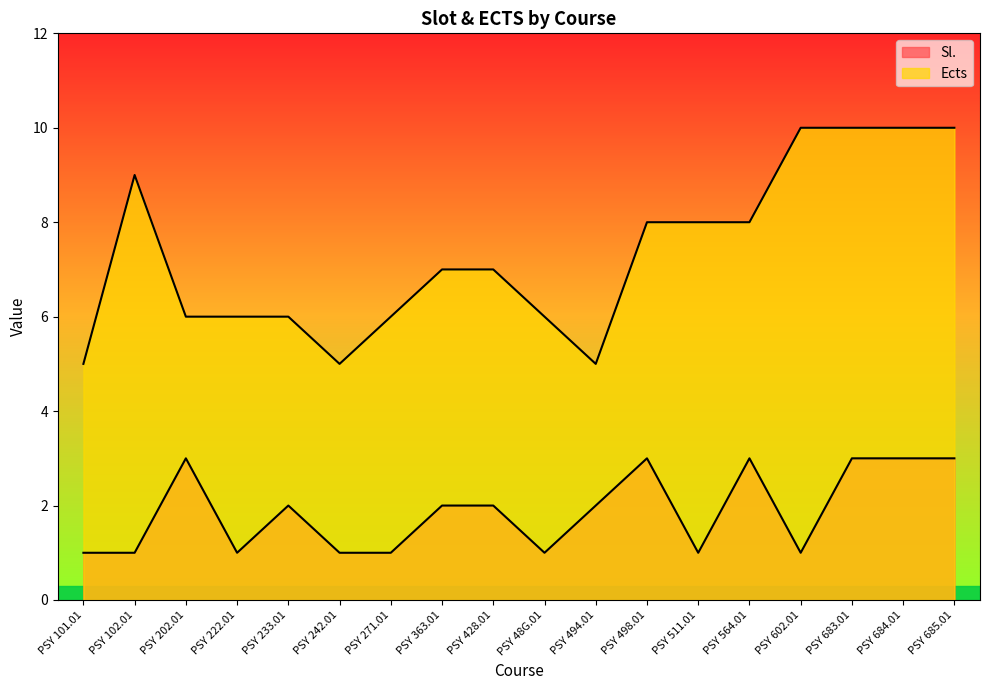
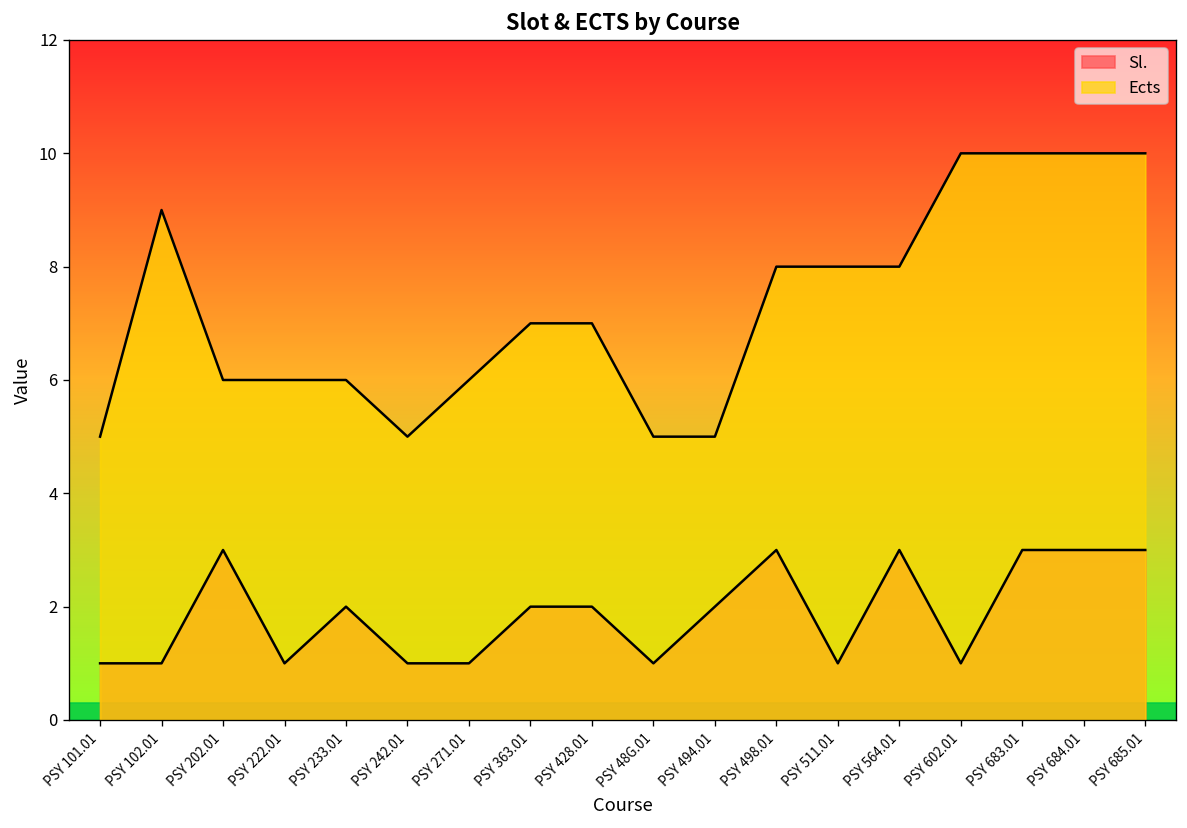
  {
    "Sl.": {
      "PSY 101.01": 1,
      "PSY 102.01": 1,
      "PSY 202.01": 3,
      "PSY 222.01": 1,
      "PSY 233.01": 2,
      "PSY 242.01": 1,
      "PSY 271.01": 1,
      "PSY 363.01": 2,
      "PSY 428.01": 2,
      "PSY 48G.01": 1,
      "PSY 494.01": 2,
      "PSY 498.01": 3,
      "PSY 511.01": 1,
      "PSY 564.01": 3,
      "PSY 602.01": 1,
      "PSY 683.01": 3,
      "PSY 684.01": 3,
      "PSY 685.01": 3
    },
    "Ects": {
      "PSY 101.01": 5,
      "PSY 102.01": 9,
      "PSY 202.01": 6,
      "PSY 222.01": 6,
      "PSY 233.01": 6,
      "PSY 242.01": 5,
      "PSY 271.01": 6,
      "PSY 363.01": 7,
      "PSY 428.01": 7,
-     "PSY 48G.01": 6,
+     "PSY 48G.01": 5,
      "PSY 494.01": 5,
      "PSY 498.01": 8,
      "PSY 511.01": 8,
      "PSY 564.01": 8,
      "PSY 602.01": 10,
      "PSY 683.01": 10,
      "PSY 684.01": 10,
      "PSY 685.01": 10
    }
  }
